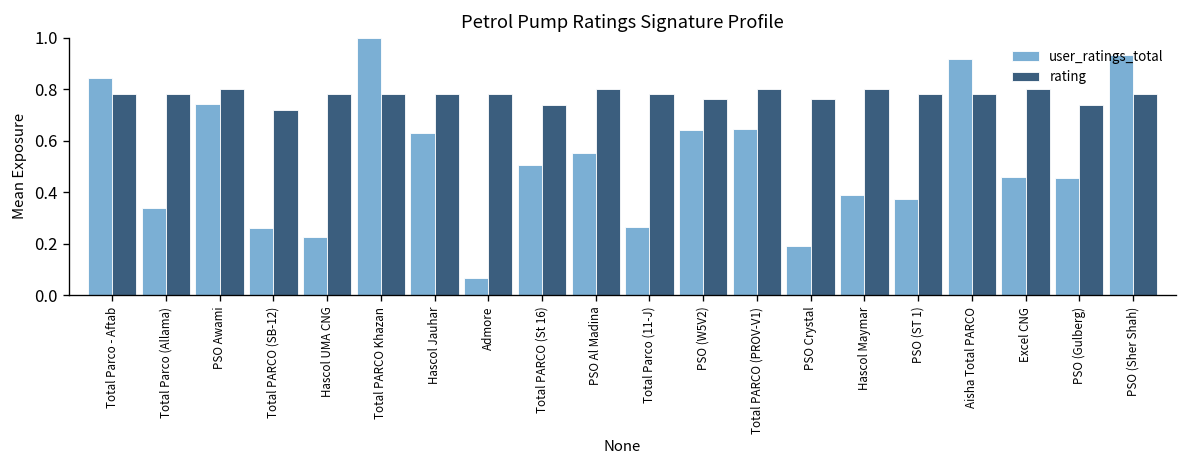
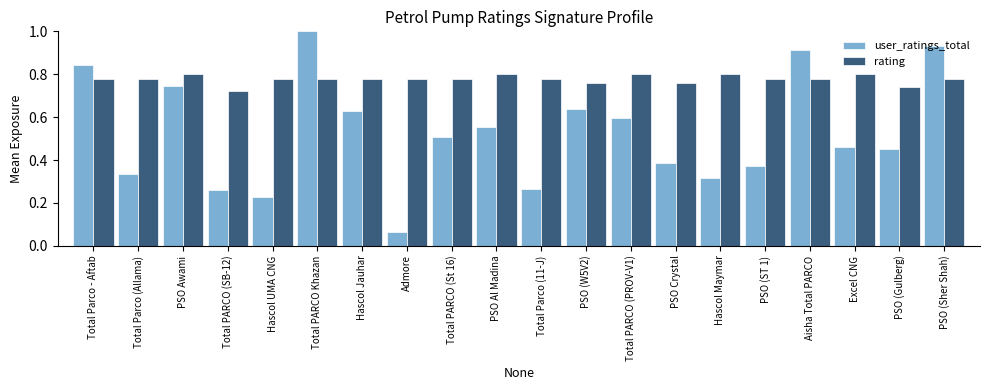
  {
    "user_ratings_total": {
      "Total Parco - Aftab": 0.84,
      "Total Parco (Allama)": 0.34,
      "PSO Awami": 0.74,
      "Total PARCO (SB-12)": 0.26,
      "Hascol UMA CNG": 0.23,
      "Total PARCO Khazan": 1.00,
      "Hascol Jauhar": 0.63,
      "Admore": 0.07,
      "Total PARCO (St 16)": 0.51,
      "PSO Al Madina": 0.55,
      "Total Parco (11-J)": 0.27,
      "PSO (W5V2)": 0.64,
-     "Total PARCO (PROV-V1)": 0.65,
-     "PSO Crystal": 0.19,
-     "Hascol Maymar": 0.39,
+     "Total PARCO (PROV-V1)": 0.60,
+     "PSO Crystal": 0.38,
+     "Hascol Maymar": 0.32,
      "PSO (ST 1)": 0.37,
      "Aisha Total PARCO": 0.92,
      "Excel CNG": 0.46,
      "PSO (Gulberg)": 0.45,
      "PSO (Sher Shah)": 0.93
    },
    "rating": {
      "Total Parco - Aftab": 0.78,
      "Total Parco (Allama)": 0.78,
      "PSO Awami": 0.80,
      "Total PARCO (SB-12)": 0.72,
      "Hascol UMA CNG": 0.78,
      "Total PARCO Khazan": 0.78,
      "Hascol Jauhar": 0.78,
      "Admore": 0.78,
-     "Total PARCO (St 16)": 0.74,
+     "Total PARCO (St 16)": 0.78,
      "PSO Al Madina": 0.80,
      "Total Parco (11-J)": 0.78,
      "PSO (W5V2)": 0.76,
      "Total PARCO (PROV-V1)": 0.80,
      "PSO Crystal": 0.76,
      "Hascol Maymar": 0.80,
      "PSO (ST 1)": 0.78,
      "Aisha Total PARCO": 0.78,
      "Excel CNG": 0.80,
      "PSO (Gulberg)": 0.74,
      "PSO (Sher Shah)": 0.78
    }
  }
